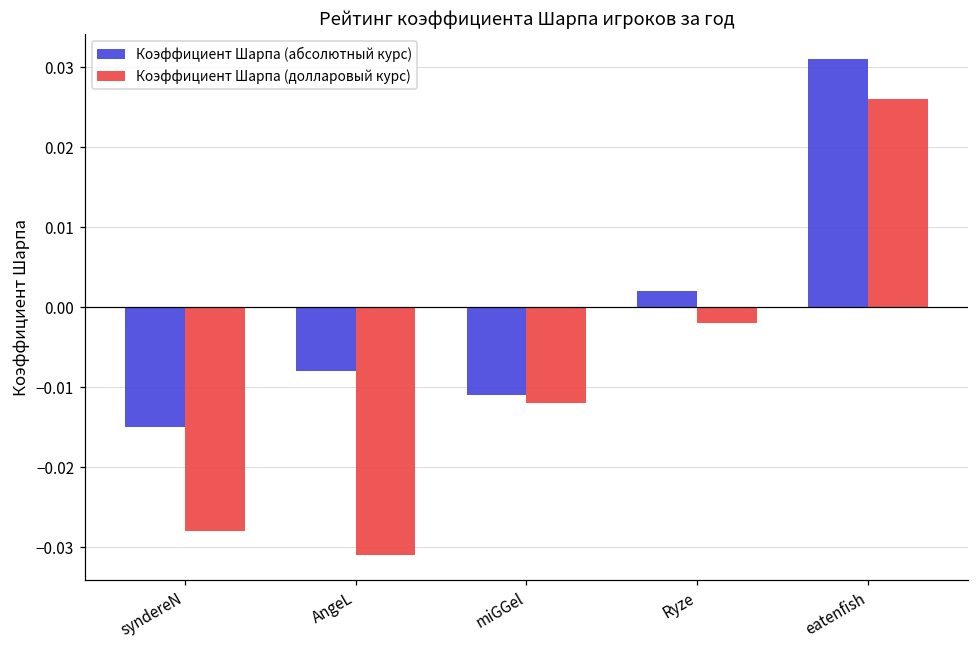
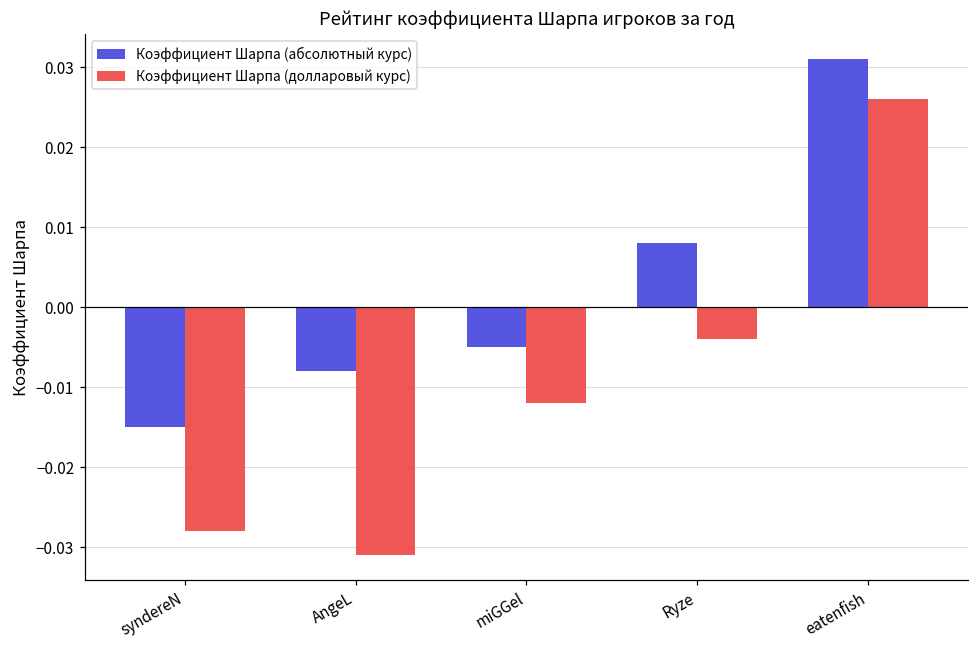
  {
    "Коэффициент Шарпа (абсолютный курс)": {
      "syndereN": -0.015,
      "AngeL": -0.008,
-     "miGGel": -0.011,
-     "Ryze": 0.002,
+     "miGGel": -0.005,
+     "Ryze": 0.008,
      "eatenfish": 0.031
    },
    "Коэффициент Шарпа (долларовый курс)": {
      "syndereN": -0.028,
      "AngeL": -0.031,
      "miGGel": -0.012,
-     "Ryze": -0.002,
+     "Ryze": -0.004,
      "eatenfish": 0.026
    }
  }
